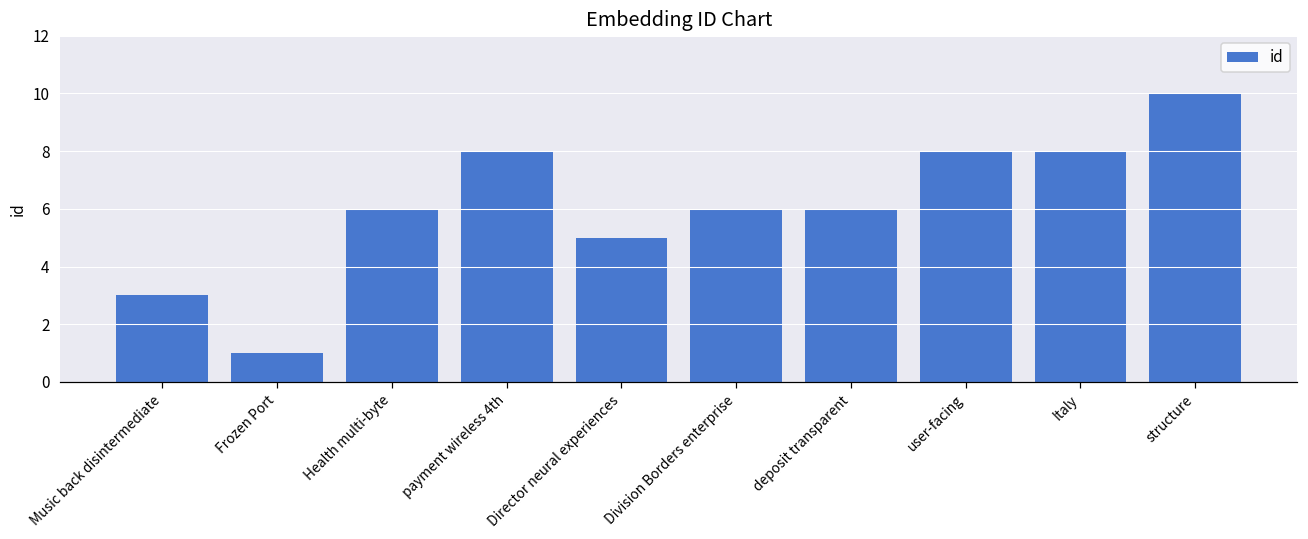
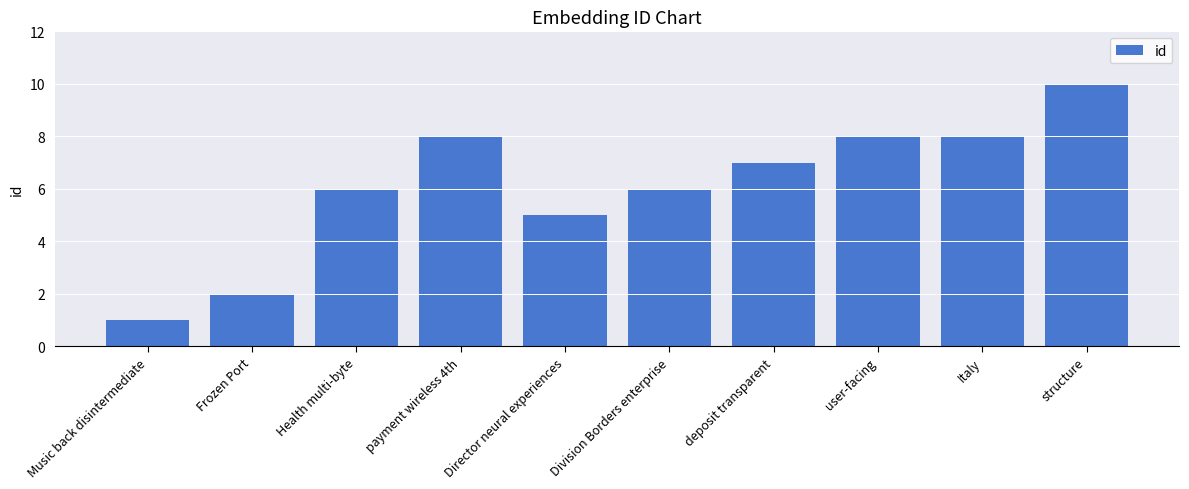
  {
-   "Music back disintermediate": 3,
-   "Frozen Port": 1,
+   "Music back disintermediate": 1,
+   "Frozen Port": 2,
    "Health multi-byte": 6,
    "payment wireless 4th": 8,
    "Director neural experiences": 5,
    "Division Borders enterprise": 6,
-   "deposit transparent": 6,
+   "deposit transparent": 7,
    "user-facing": 8,
    "Italy": 8,
    "structure": 10
  }
